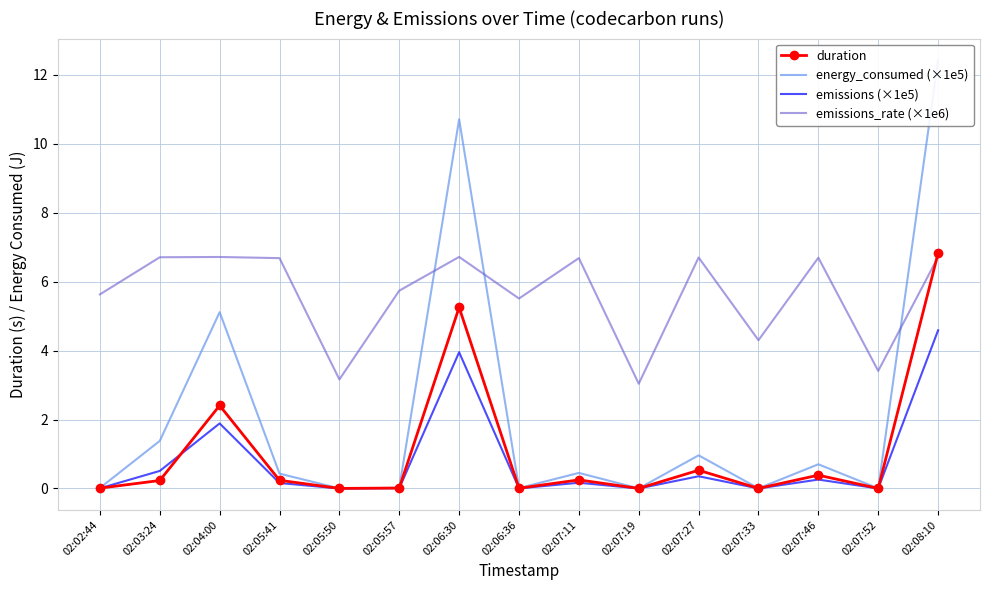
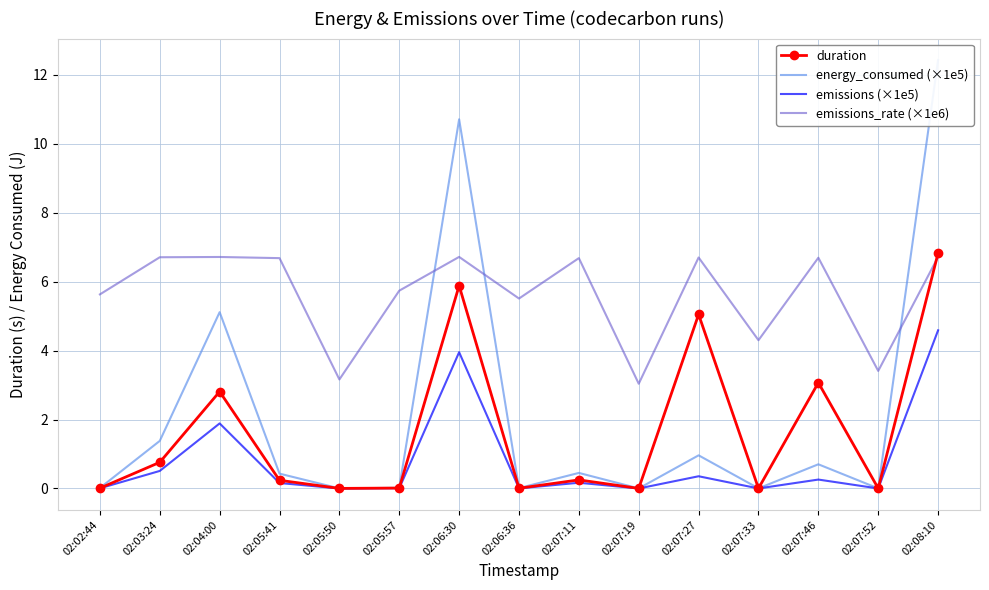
  {
    "duration": {
-     "02:03:24": 0.2,
-     "02:04:00": 2.4,
+     "02:03:24": 0.8,
+     "02:04:00": 2.8,
      "02:05:41": 0.2,
-     "02:06:30": 5.3,
+     "02:06:30": 5.9,
      "02:07:11": 0.2,
-     "02:07:27": 0.5,
-     "02:07:46": 0.4,
+     "02:07:27": 5.0,
+     "02:07:46": 3.1,
      "02:08:10": 6.8
    },
    "emissions (×1e5)": {
      "02:03:24": 0.5,
      "02:04:00": 1.9,
      "02:05:41": 0.2,
      "02:06:30": 4.0,
      "02:07:11": 0.2,
      "02:07:27": 0.4,
      "02:07:46": 0.3,
      "02:08:10": 4.6
    }
  }
